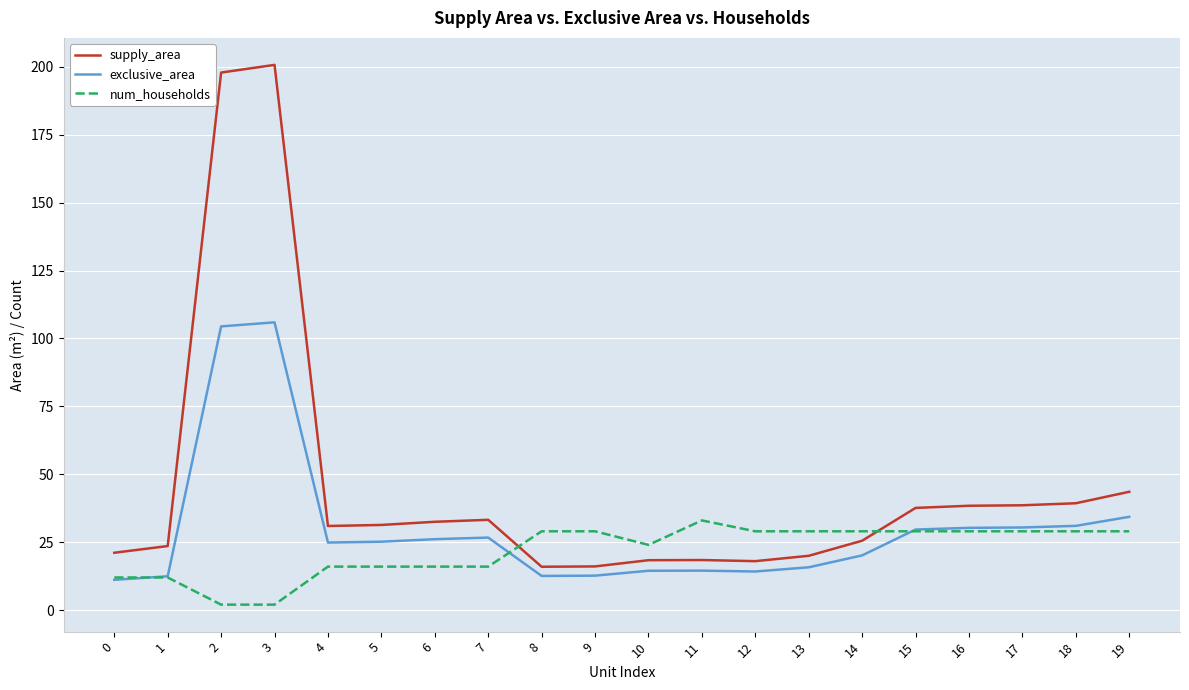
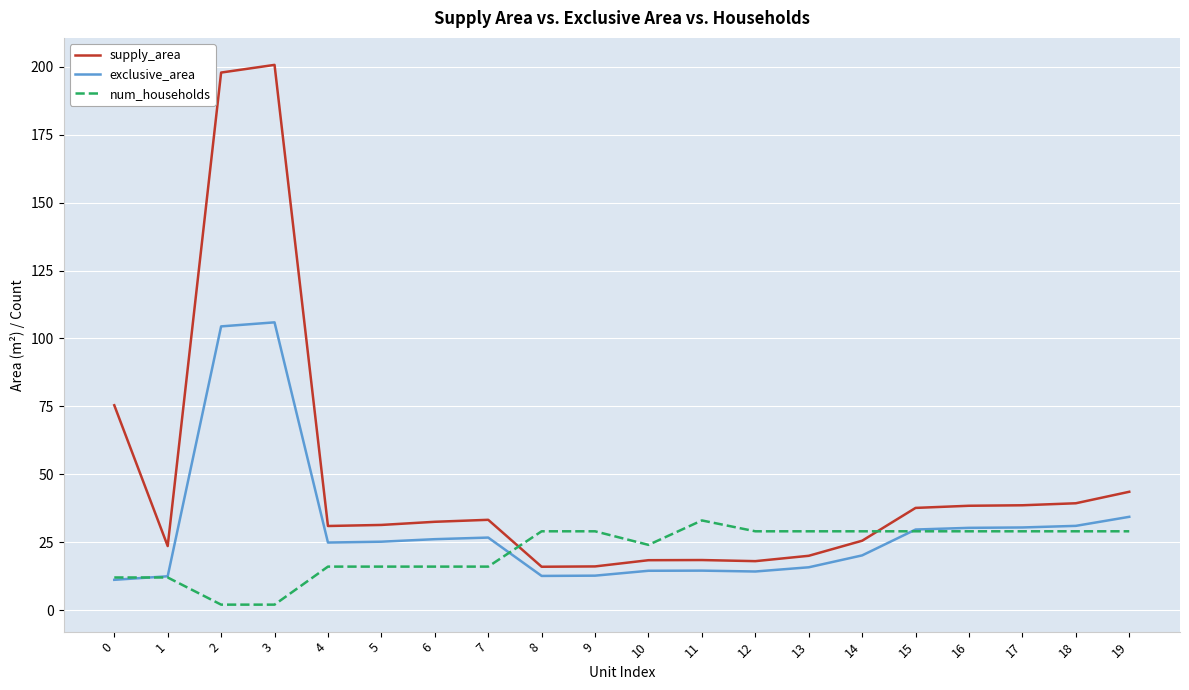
  {
    "supply_area": {
-     "0": 21,
+     "0": 75,
      "1": 24,
      "2": 198,
      "3": 201,
      "4": 31,
      "5": 31,
      "6": 33,
      "7": 33,
      "8": 16,
      "9": 16,
      "10": 18,
      "11": 18,
      "12": 18,
      "13": 20,
      "14": 26,
      "15": 38,
      "16": 38,
      "17": 39,
      "18": 39,
      "19": 44
    },
    "exclusive_area": {
      "2": 104,
      "3": 106,
      "4": 25,
      "5": 25,
      "6": 26,
      "7": 27,
      "8": 13,
      "9": 13,
      "10": 14,
      "11": 15,
      "12": 14,
      "13": 16,
      "14": 20,
      "16": 30,
      "17": 30,
      "18": 31,
      "19": 34
    },
    "num_households": {
      "2": 2,
      "3": 2,
      "4": 16,
      "5": 16,
      "6": 16,
      "7": 16,
      "8": 29,
      "9": 29,
      "10": 24,
      "11": 33,
      "12": 29,
      "13": 29,
      "14": 29,
      "16": 29,
      "17": 29,
      "18": 29,
      "19": 29
    }
  }
